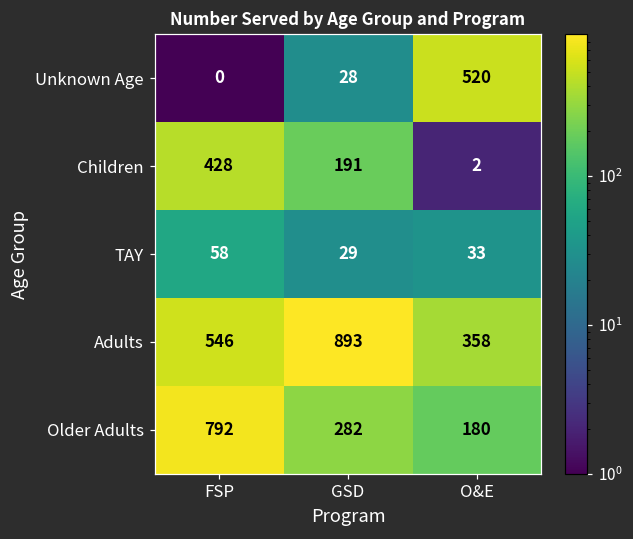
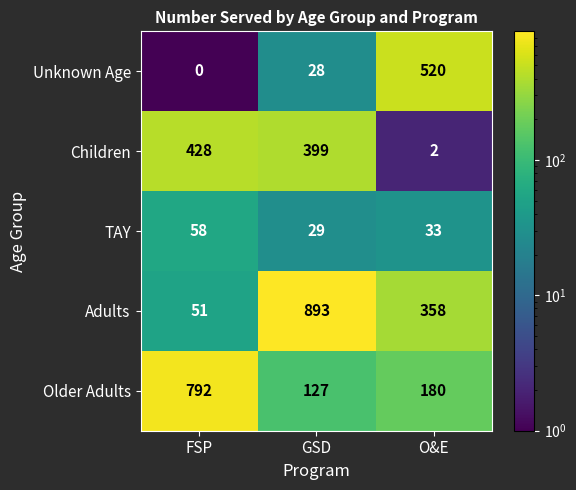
  {
    "Unknown Age": {
      "FSP": 0,
      "GSD": 28,
      "O&E": 520
    },
    "Children": {
      "FSP": 428,
-     "GSD": 191,
+     "GSD": 399,
      "O&E": 2
    },
    "TAY": {
      "FSP": 58,
      "GSD": 29,
      "O&E": 33
    },
    "Adults": {
-     "FSP": 546,
+     "FSP": 51,
      "GSD": 893,
      "O&E": 358
    },
    "Older Adults": {
      "FSP": 792,
-     "GSD": 282,
+     "GSD": 127,
      "O&E": 180
    }
  }
